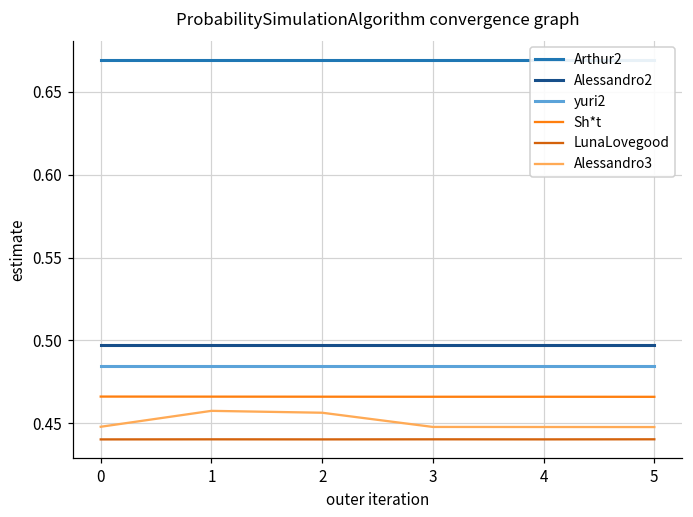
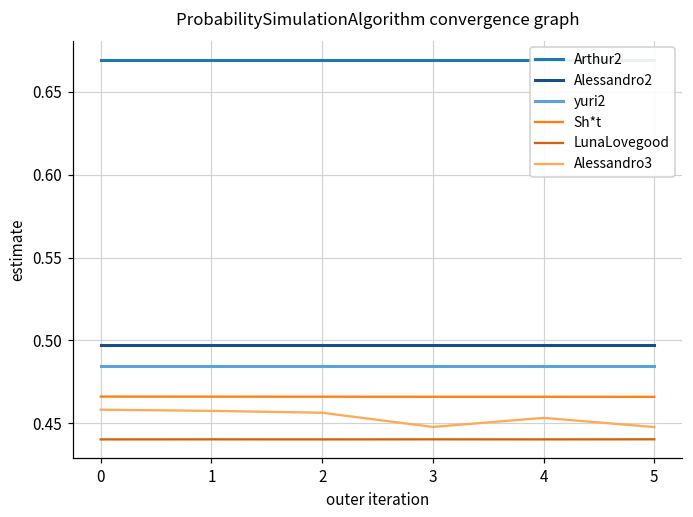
  {
    "yuri2": {
      "0": 0.484,
      "1": 0.484,
      "2": 0.484,
      "3": 0.484,
      "4": 0.484,
      "5": 0.484
    },
    "Alessandro3": {
-     "0": 0.448,
+     "0": 0.458,
      "1": 0.457,
      "2": 0.456,
      "3": 0.448,
-     "4": 0.448,
+     "4": 0.453,
      "5": 0.448
    }
  }
